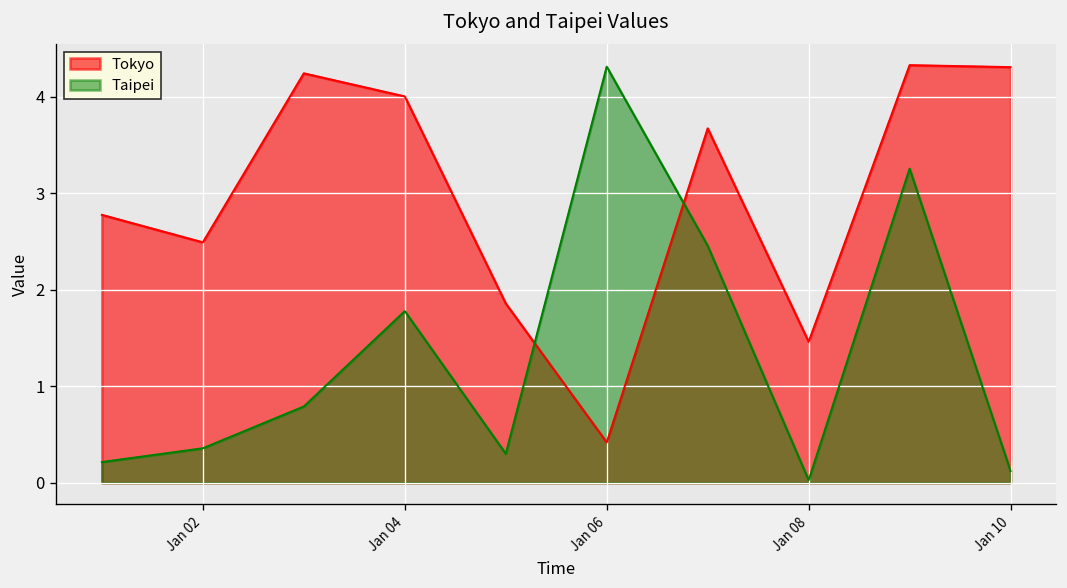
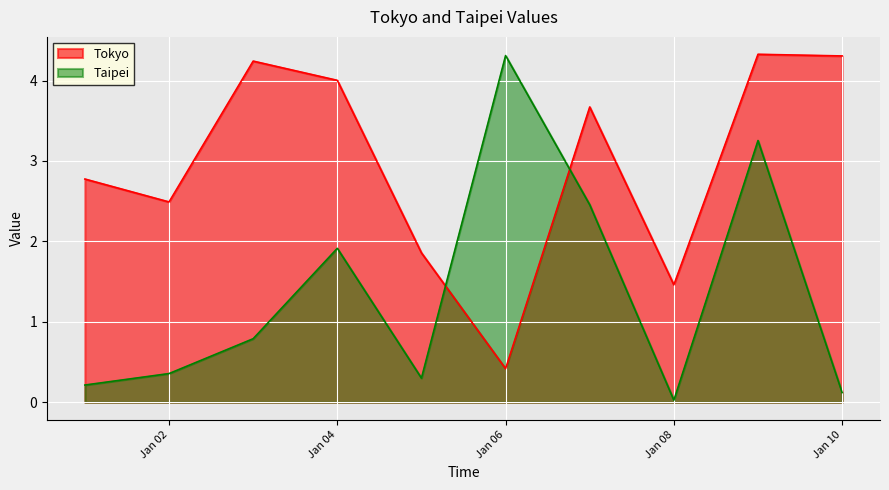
  {
    "Tokyo": {
      "Jan 02": 2.5,
      "Jan 04": 4.0,
      "Jan 06": 0.4,
      "Jan 08": 1.5,
      "Jan 10": 4.3
    },
    "Taipei": {
      "Jan 02": 0.4,
-     "Jan 04": 1.8,
+     "Jan 04": 1.9,
      "Jan 06": 4.3,
      "Jan 08": 0.0,
      "Jan 10": 0.1
    }
  }
